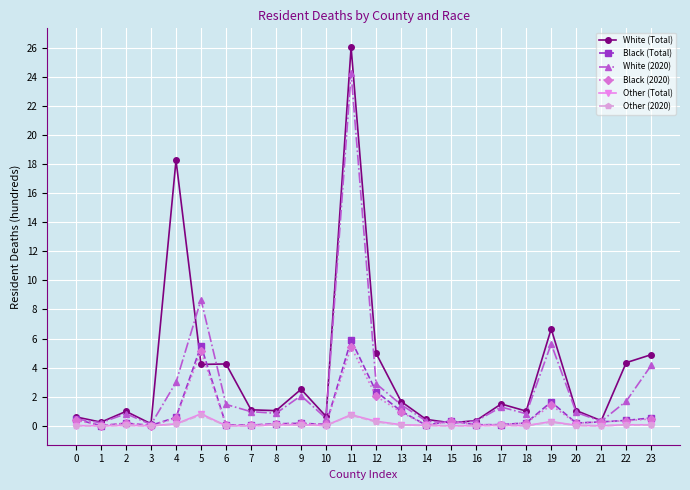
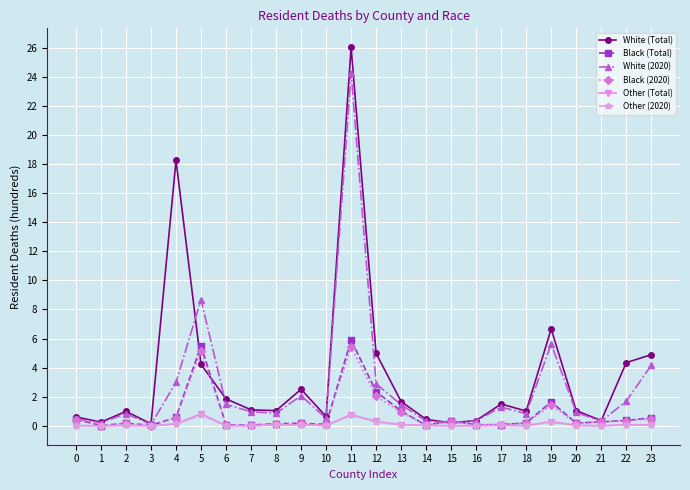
  {
    "White (Total)": {
      "4": 18.3,
      "5": 4.2,
-     "6": 4.3,
+     "6": 1.9,
      "8": 1.0,
      "9": 2.5,
      "11": 26.0,
      "12": 5.0,
      "13": 1.7,
      "17": 1.5,
      "18": 1.0,
      "19": 6.7,
      "22": 4.3,
      "23": 4.9
    }
  }
